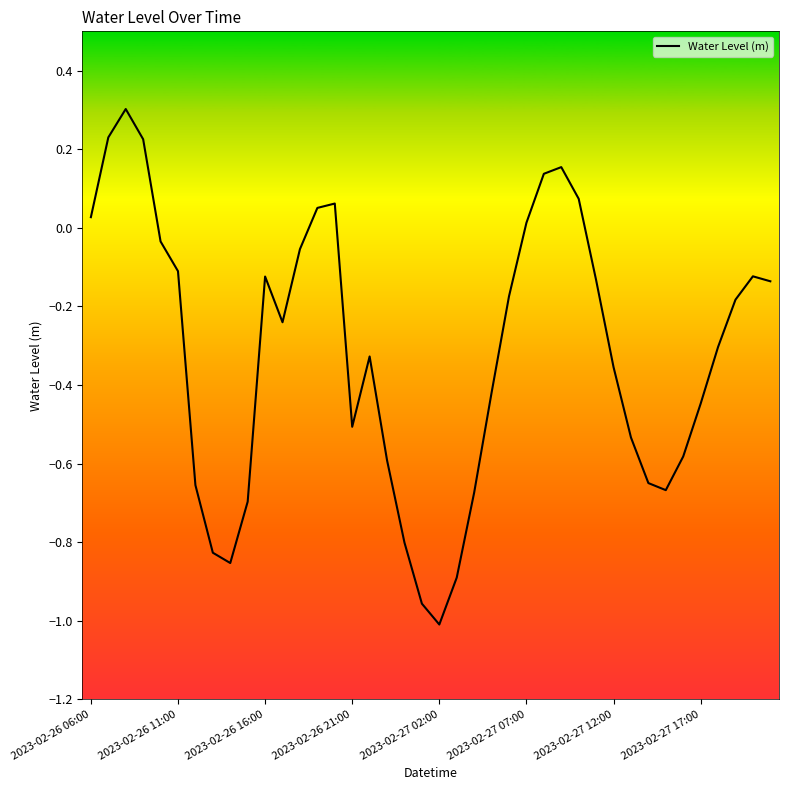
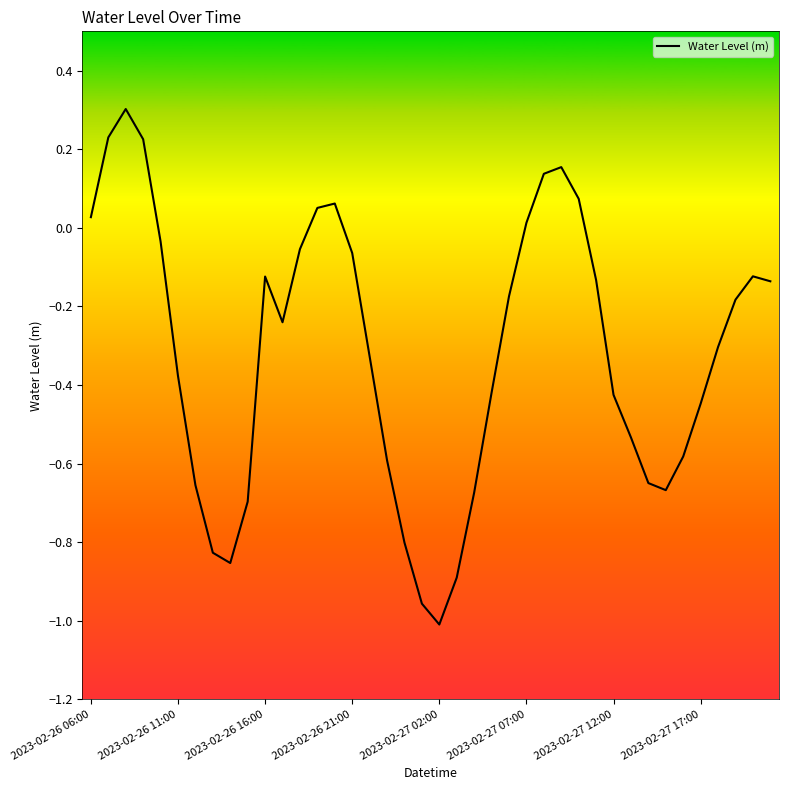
  {
    "2023-02-26 06:00": 0.03,
-   "2023-02-26 11:00": -0.11,
+   "2023-02-26 11:00": -0.38,
    "2023-02-26 16:00": -0.12,
-   "2023-02-26 21:00": -0.51,
+   "2023-02-26 21:00": -0.06,
    "2023-02-27 02:00": -1.01,
    "2023-02-27 07:00": 0.01,
-   "2023-02-27 12:00": -0.35,
+   "2023-02-27 12:00": -0.43,
    "2023-02-27 17:00": -0.45
  }
